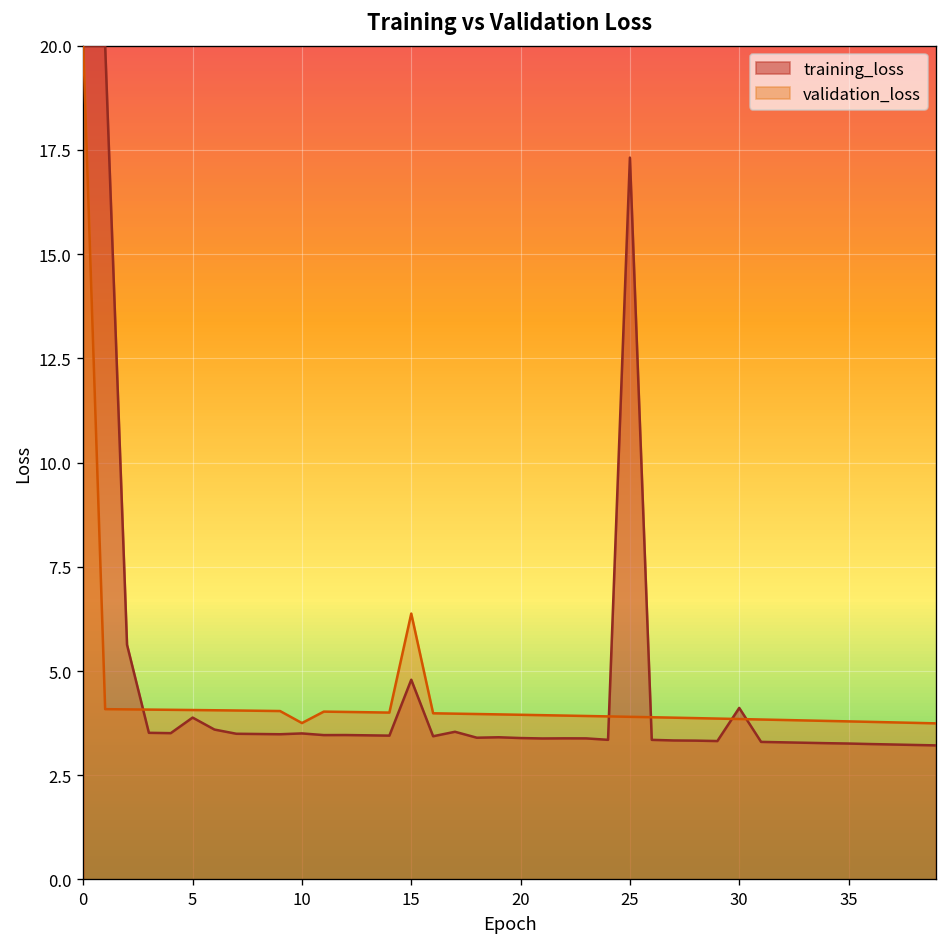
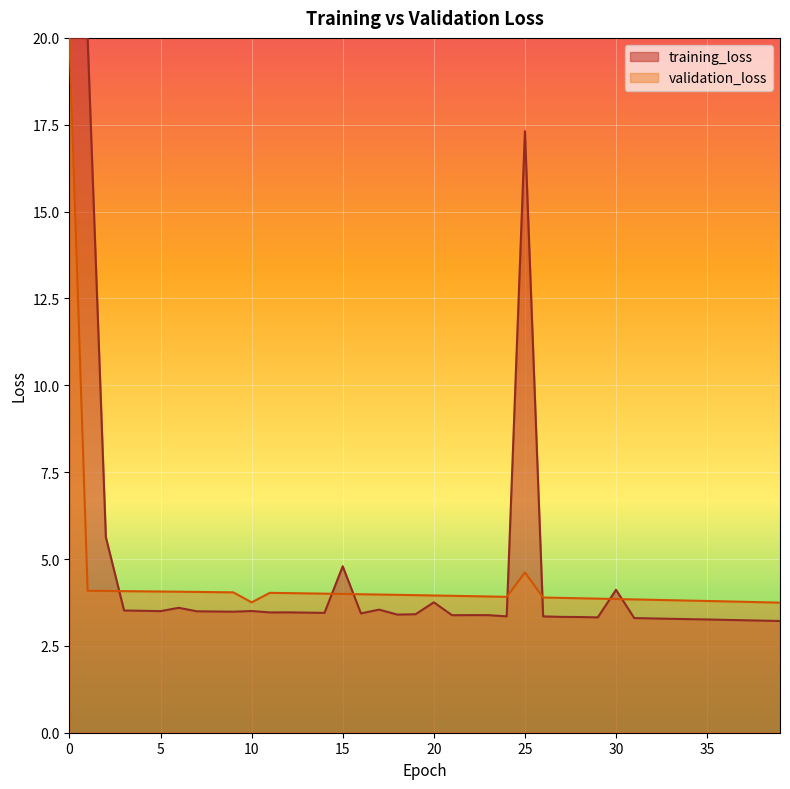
  {
    "training_loss": {
-     "5": 3.9,
+     "5": 3.5,
      "10": 3.5,
      "15": 4.8,
-     "20": 3.4,
+     "20": 3.8,
      "25": 17.3,
      "30": 4.1,
      "35": 3.3
    },
    "validation_loss": {
      "5": 4.1,
      "10": 3.8,
-     "15": 6.4,
+     "15": 4.0,
      "20": 4.0,
-     "25": 3.9,
+     "25": 4.6,
      "30": 3.8,
      "35": 3.8
    }
  }
